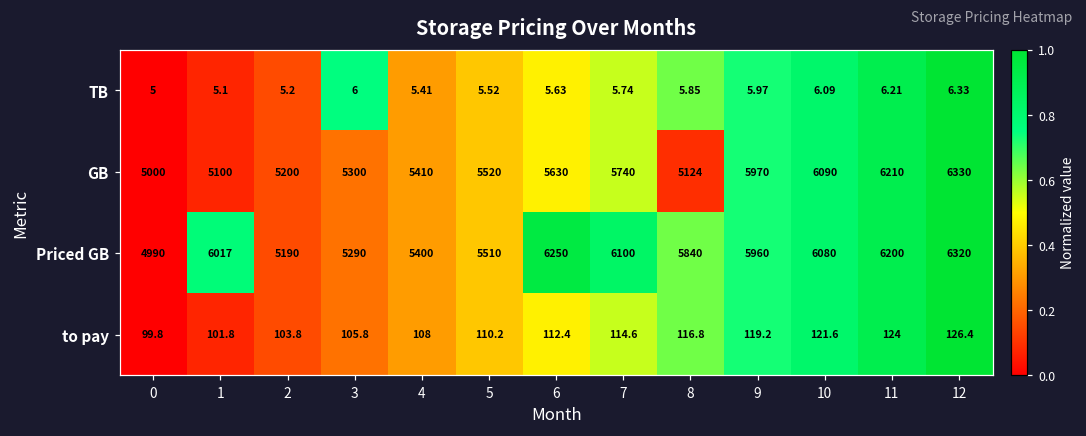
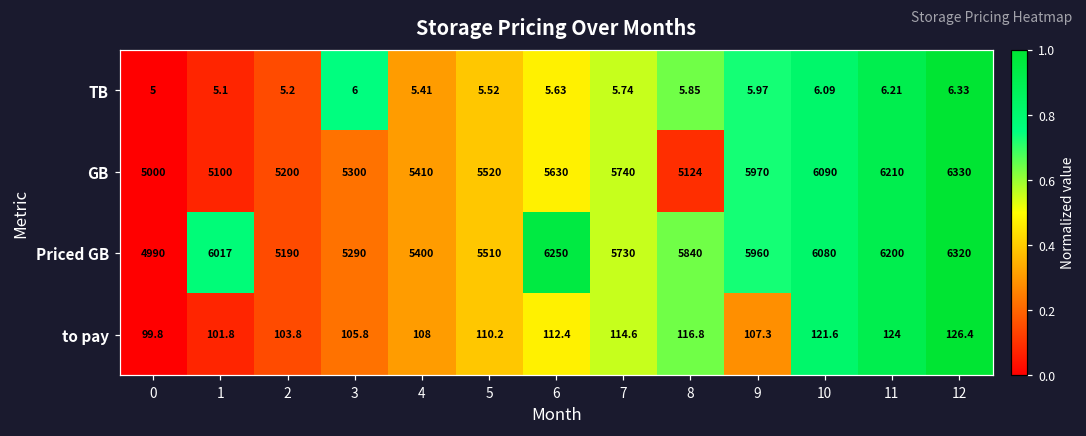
  {
    "TB": {
      "0": 5,
      "1": 5.1,
      "2": 5.2,
      "3": 6,
      "4": 5.41,
      "5": 5.52,
      "6": 5.63,
      "7": 5.74,
      "8": 5.85,
      "9": 5.97,
      "10": 6.09,
      "11": 6.21,
      "12": 6.33
    },
    "GB": {
      "0": 5000,
      "1": 5100,
      "2": 5200,
      "3": 5300,
      "4": 5410,
      "5": 5520,
      "6": 5630,
      "7": 5740,
      "8": 5124,
      "9": 5970,
      "10": 6090,
      "11": 6210,
      "12": 6330
    },
    "Priced GB": {
      "0": 4990,
      "1": 6017,
      "2": 5190,
      "3": 5290,
      "4": 5400,
      "5": 5510,
      "6": 6250,
-     "7": 6100,
+     "7": 5730,
      "8": 5840,
      "9": 5960,
      "10": 6080,
      "11": 6200,
      "12": 6320
    },
    "to pay": {
      "0": 99.8,
      "1": 101.8,
      "2": 103.8,
      "3": 105.8,
      "4": 108,
      "5": 110.2,
      "6": 112.4,
      "7": 114.6,
      "8": 116.8,
-     "9": 119.2,
+     "9": 107.3,
      "10": 121.6,
      "11": 124,
      "12": 126.4
    }
  }
